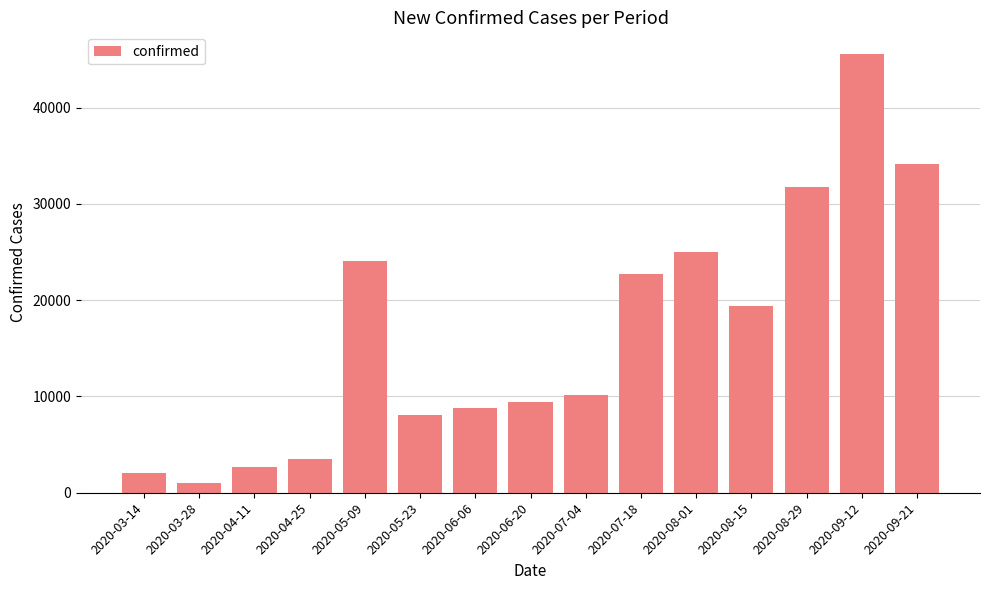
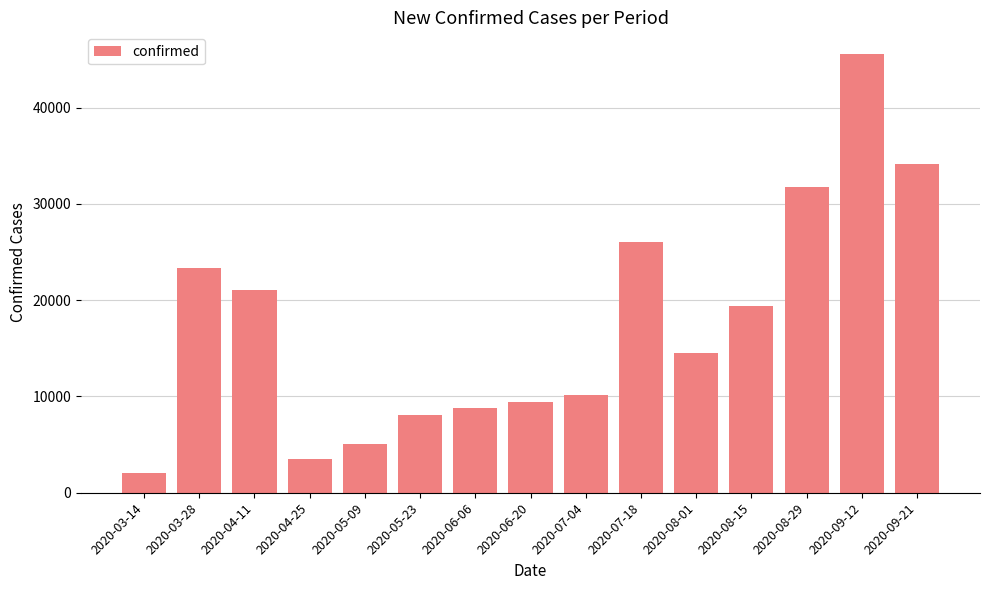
  {
    "2020-03-14": 2000,
-   "2020-03-28": 1000,
-   "2020-04-11": 3000,
+   "2020-03-28": 23000,
+   "2020-04-11": 21000,
    "2020-04-25": 4000,
-   "2020-05-09": 24000,
+   "2020-05-09": 5000,
    "2020-05-23": 8000,
    "2020-06-06": 9000,
    "2020-06-20": 9000,
    "2020-07-04": 10000,
-   "2020-07-18": 23000,
-   "2020-08-01": 25000,
+   "2020-07-18": 26000,
+   "2020-08-01": 15000,
    "2020-08-15": 19000,
    "2020-08-29": 32000,
    "2020-09-12": 46000,
    "2020-09-21": 34000
  }
